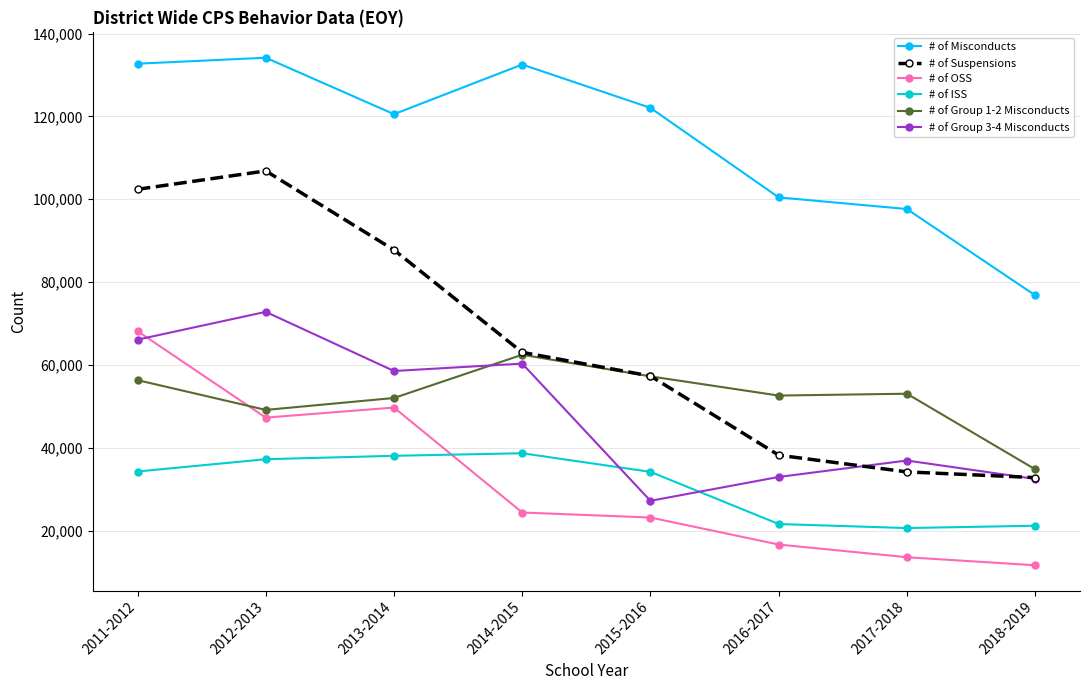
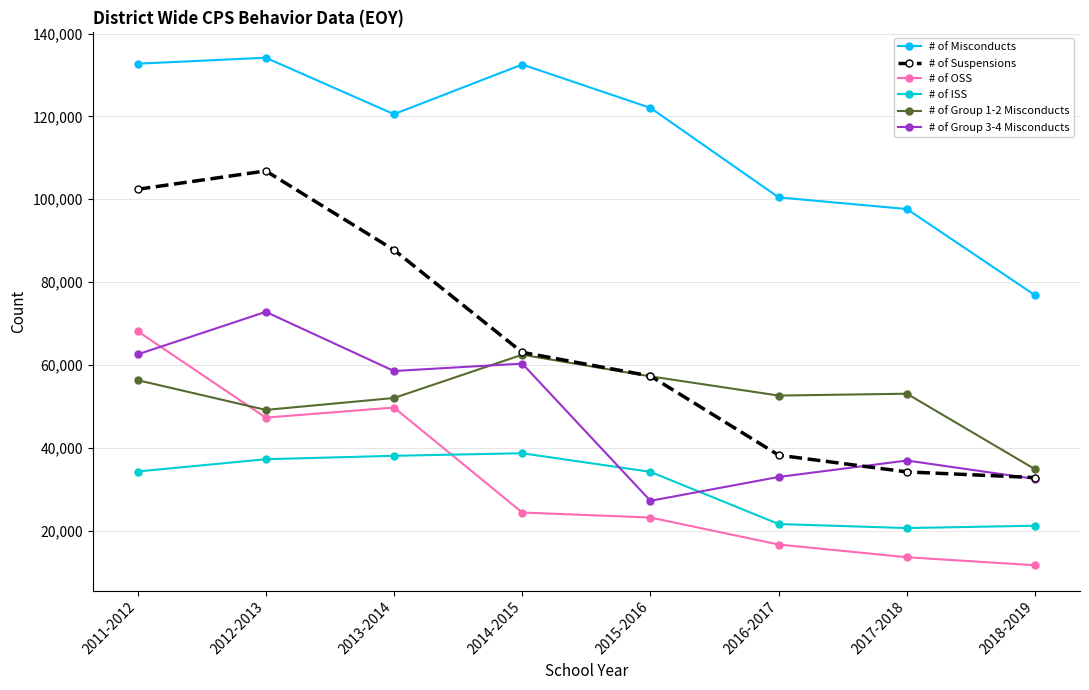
  {
    "# of Suspensions": {
      "2011-2012": "102,000",
      "2012-2013": "107,000",
      "2013-2014": "88,000",
      "2016-2017": "38,000",
      "2017-2018": "34,000"
    },
    "# of OSS": {
      "2011-2012": "68,000",
      "2012-2013": "47,000",
      "2013-2014": "50,000",
      "2014-2015": "24,000",
      "2015-2016": "23,000",
      "2016-2017": "17,000",
      "2017-2018": "14,000",
      "2018-2019": "12,000"
    },
    "# of Group 1-2 Misconducts": {
      "2011-2012": "56,000",
      "2012-2013": "49,000",
      "2013-2014": "52,000",
      "2016-2017": "53,000",
      "2017-2018": "53,000",
      "2018-2019": "35,000"
    },
    "# of Group 3-4 Misconducts": {
-     "2011-2012": "66,000",
+     "2011-2012": "63,000",
      "2012-2013": "73,000",
      "2013-2014": "59,000",
      "2014-2015": "60,000",
      "2015-2016": "27,000",
      "2016-2017": "33,000",
      "2017-2018": "37,000"
    }
  }
